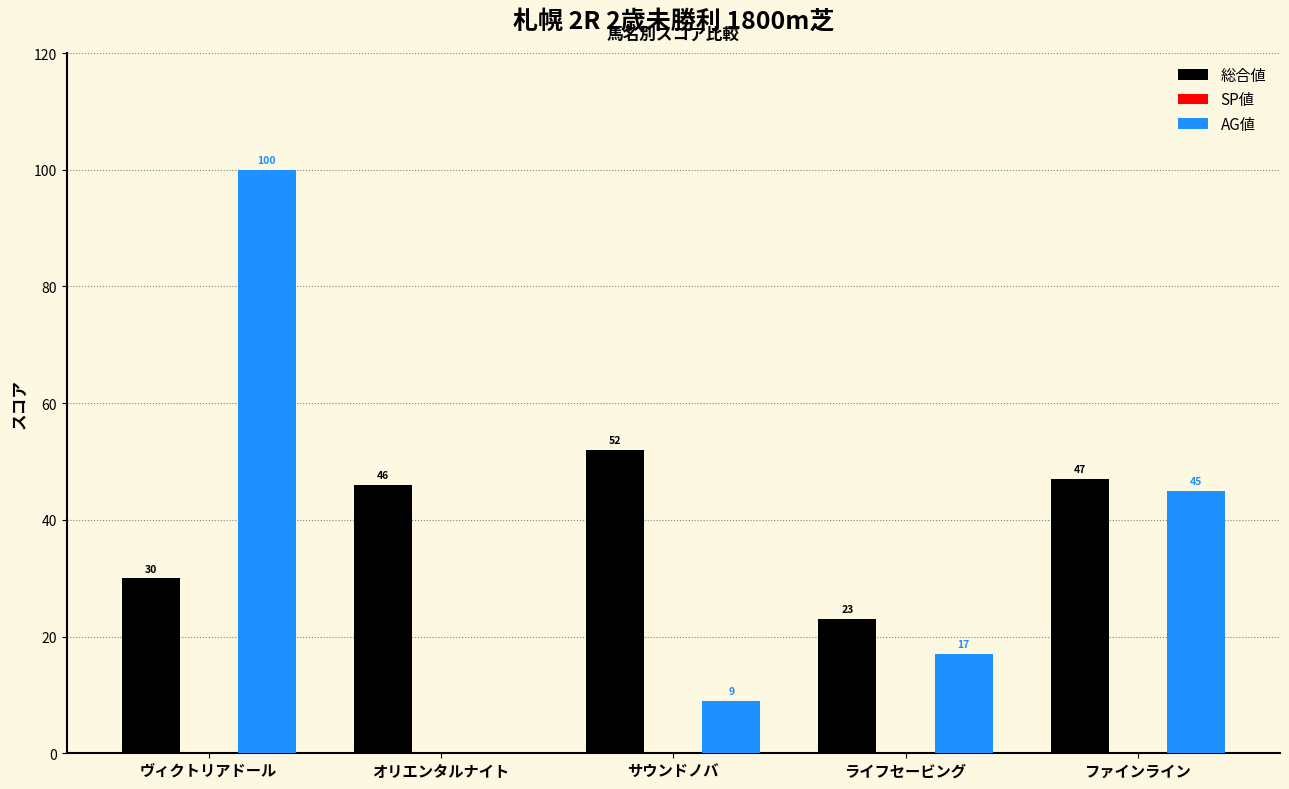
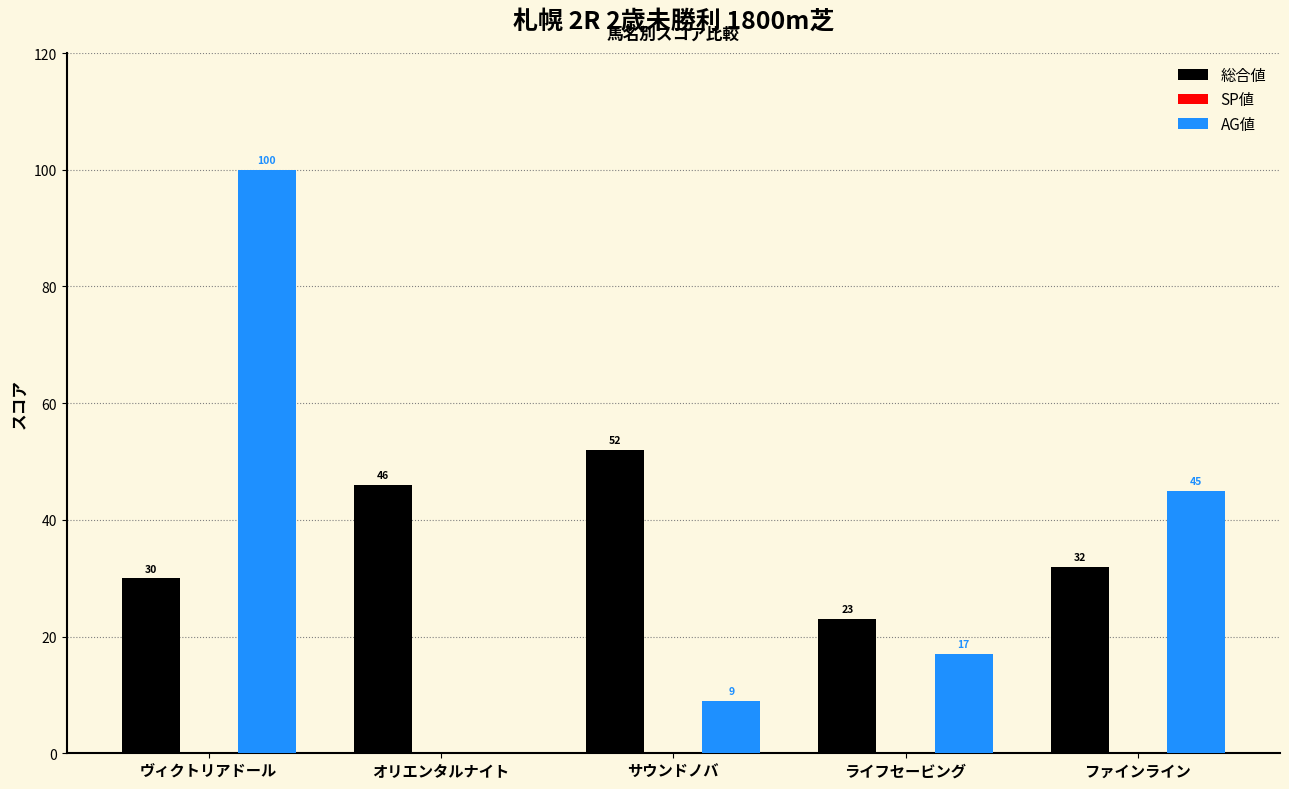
  {
    "総合値": {
      "ヴィクトリアドール": 30,
      "オリエンタルナイト": 46,
      "サウンドノバ": 52,
      "ライフセービング": 23,
-     "ファインライン": 47
+     "ファインライン": 32
    },
    "SP値": {
      "ヴィクトリアドール": 0,
      "オリエンタルナイト": 0,
      "サウンドノバ": 0,
      "ライフセービング": 0,
      "ファインライン": 0
    },
    "AG値": {
      "ヴィクトリアドール": 100,
      "サウンドノバ": 9,
      "ライフセービング": 17,
      "ファインライン": 45
    }
  }
